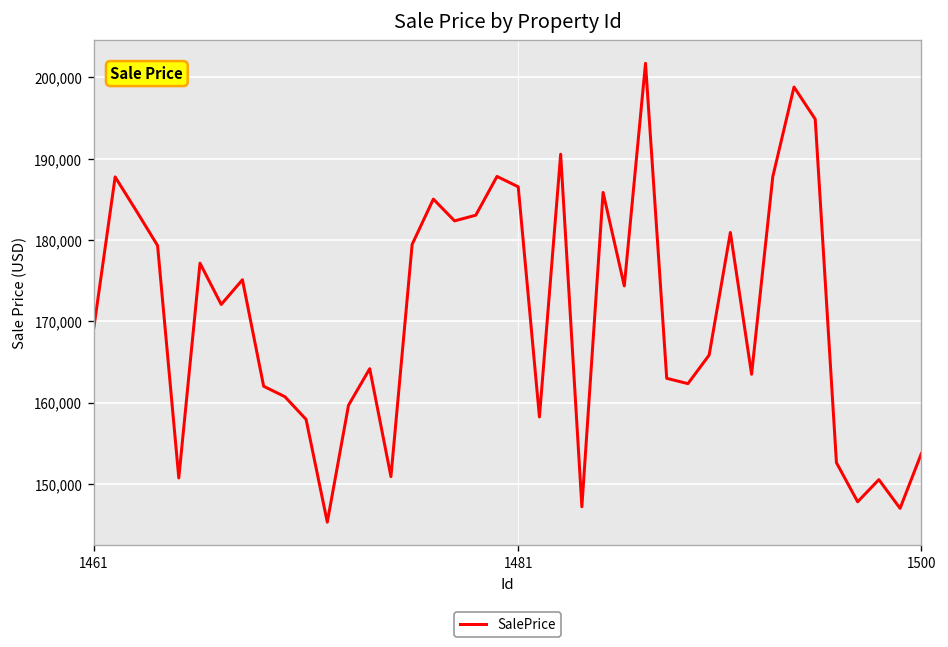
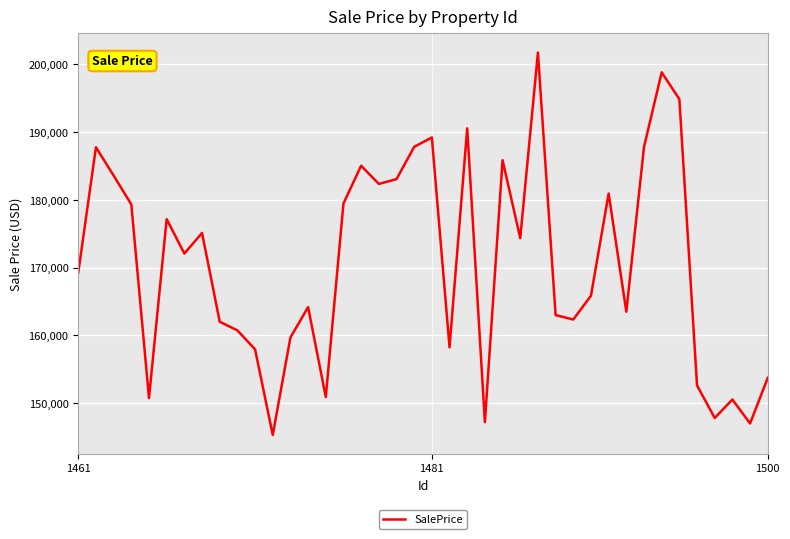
  {
    "1461": "169,000",
-   "1481": "187,000",
+   "1481": "189,000",
    "1500": "154,000"
  }
